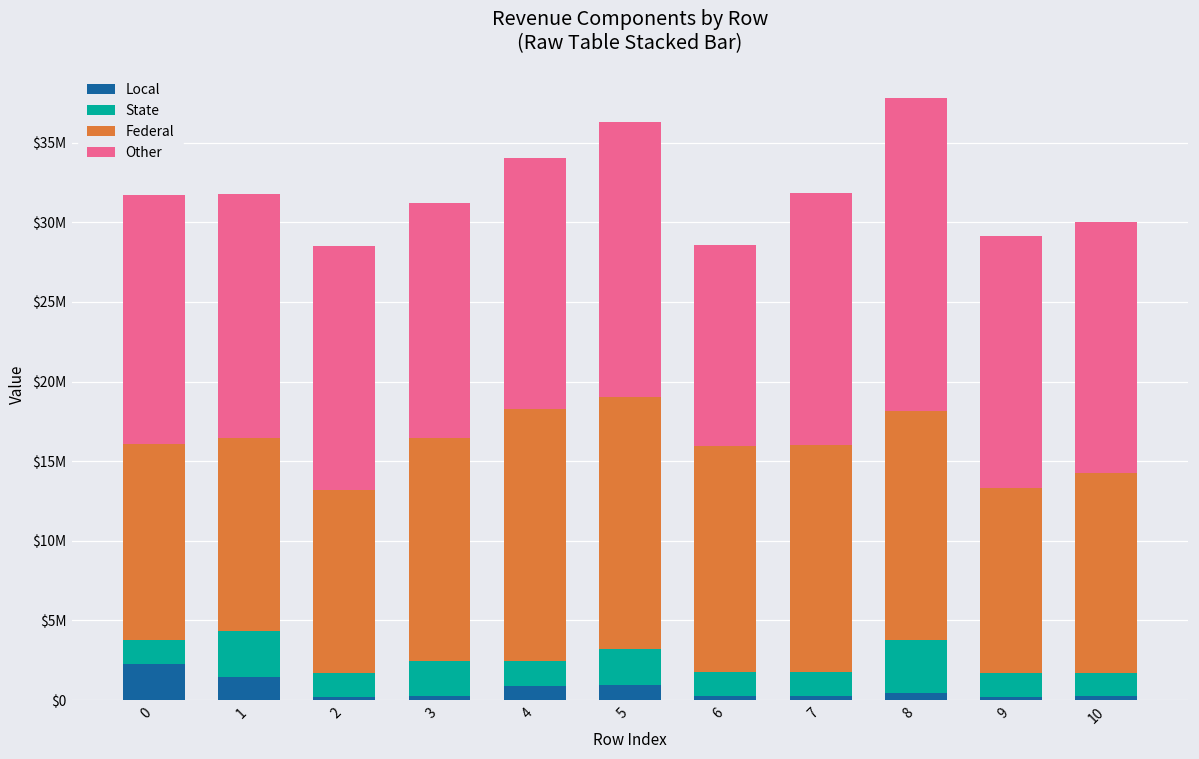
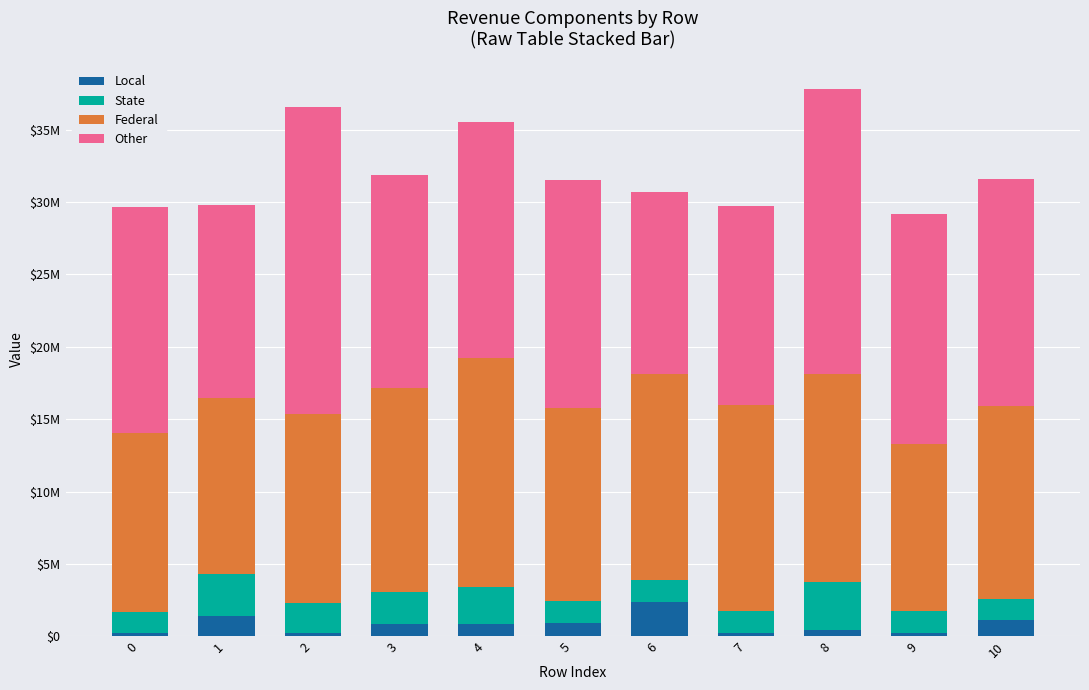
  {
    "Local": {
-     "0": "$2300000",
+     "0": "$200000",
      "1": "$1400000",
      "2": "$200000",
-     "3": "$200000",
+     "3": "$900000",
      "4": "$900000",
      "5": "$900000",
-     "6": "$200000",
+     "6": "$2400000",
      "7": "$200000",
      "8": "$500000",
      "9": "$200000",
-     "10": "$200000"
+     "10": "$1100000"
    },
    "State": {
      "0": "$1500000",
      "1": "$2900000",
-     "2": "$1500000",
+     "2": "$2100000",
      "3": "$2200000",
-     "4": "$1600000",
-     "5": "$2300000",
+     "4": "$2500000",
+     "5": "$1500000",
      "6": "$1500000",
      "7": "$1500000",
      "8": "$3300000",
      "9": "$1500000",
      "10": "$1500000"
    },
    "Federal": {
      "0": "$12300000",
      "1": "$12200000",
-     "2": "$11400000",
+     "2": "$13000000",
      "3": "$14000000",
      "4": "$15800000",
-     "5": "$15800000",
+     "5": "$13300000",
      "6": "$14200000",
      "7": "$14200000",
      "8": "$14400000",
      "9": "$11600000",
-     "10": "$12600000"
+     "10": "$13300000"
    },
    "Other": {
      "0": "$15600000",
-     "1": "$15300000",
-     "2": "$15300000",
+     "1": "$13300000",
+     "2": "$21300000",
      "3": "$14700000",
-     "4": "$15800000",
-     "5": "$17200000",
+     "4": "$16300000",
+     "5": "$15800000",
      "6": "$12600000",
-     "7": "$15800000",
+     "7": "$13700000",
      "8": "$19700000",
      "9": "$15800000",
      "10": "$15700000"
    }
  }
